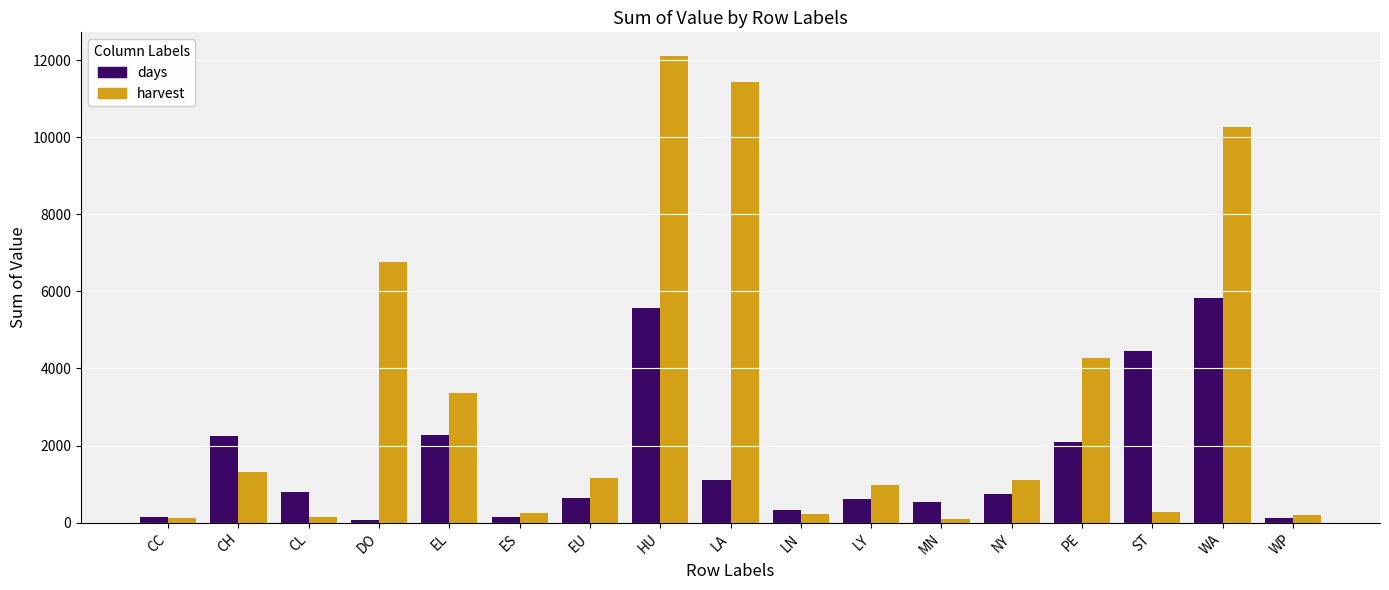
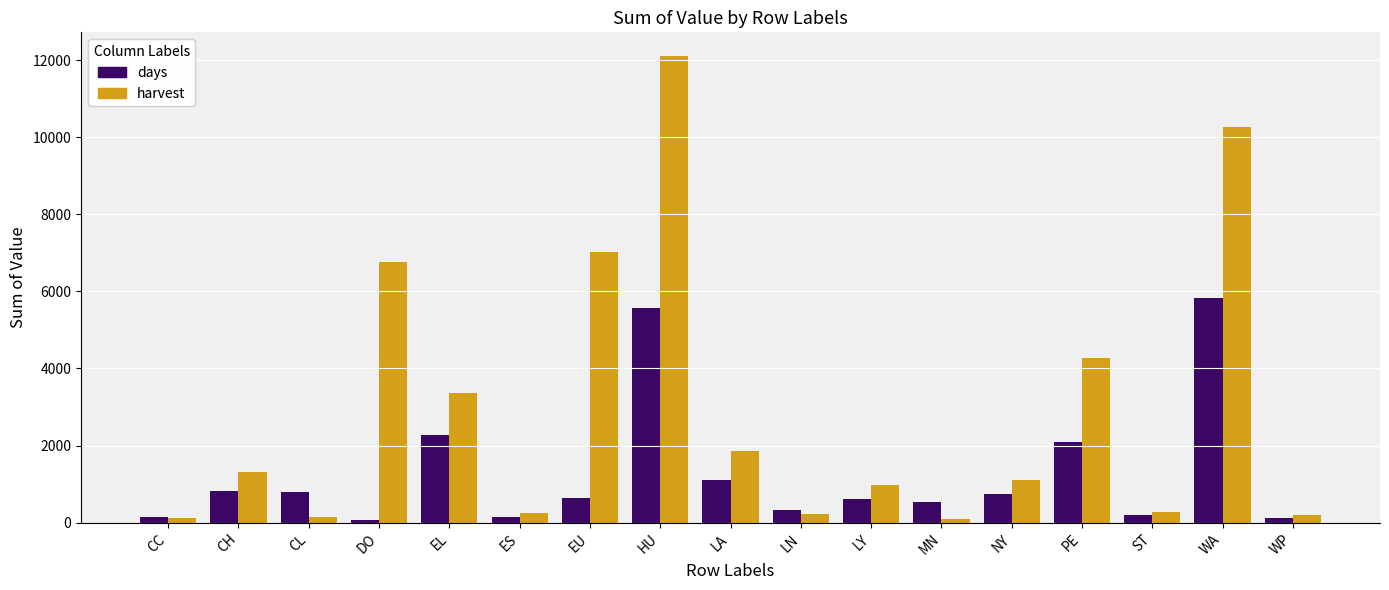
  {
    "days": {
      "CC": 200,
-     "CH": 2300,
+     "CH": 800,
      "CL": 800,
      "DO": 100,
      "EL": 2300,
      "ES": 200,
      "EU": 600,
      "HU": 5600,
      "LA": 1100,
      "LN": 300,
      "LY": 600,
      "MN": 500,
      "NY": 800,
      "PE": 2100,
-     "ST": 4500,
+     "ST": 200,
      "WA": 5800,
      "WP": 100
    },
    "harvest": {
      "CC": 100,
      "CH": 1300,
      "CL": 200,
      "DO": 6800,
      "EL": 3400,
      "ES": 300,
-     "EU": 1200,
+     "EU": 7000,
      "HU": 12100,
-     "LA": 11400,
+     "LA": 1900,
      "LN": 200,
      "LY": 1000,
      "MN": 100,
      "NY": 1100,
      "PE": 4300,
      "ST": 300,
      "WA": 10300,
      "WP": 200
    }
  }
